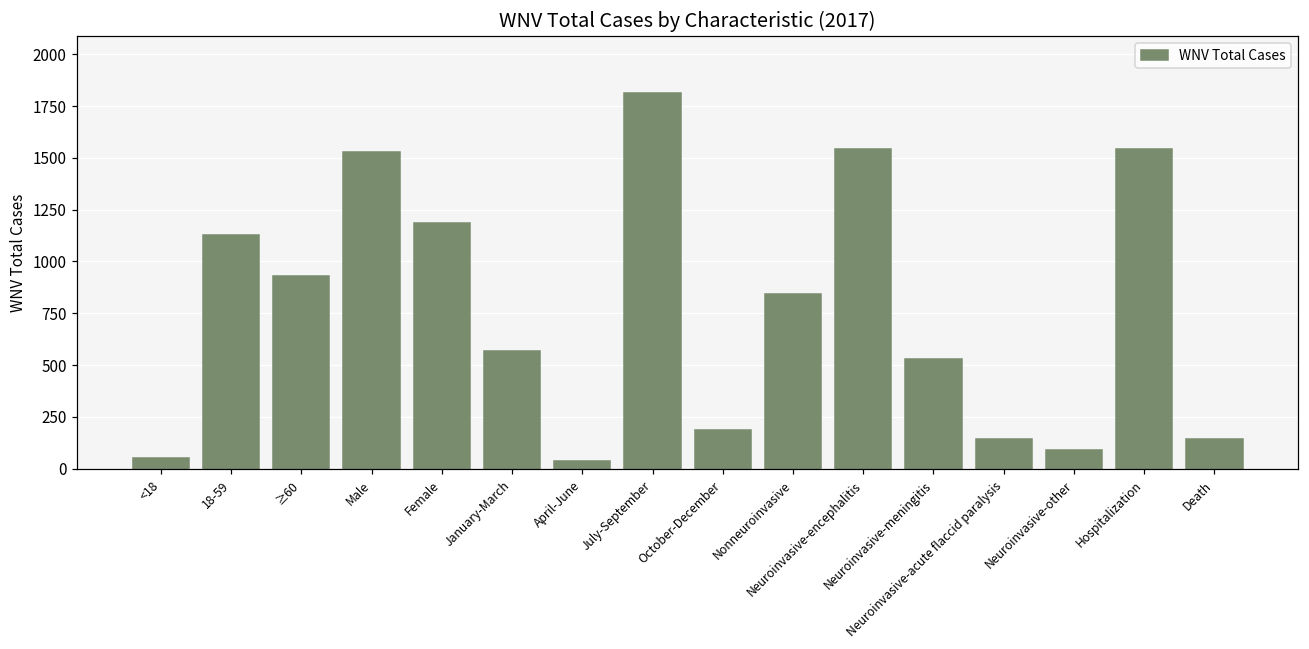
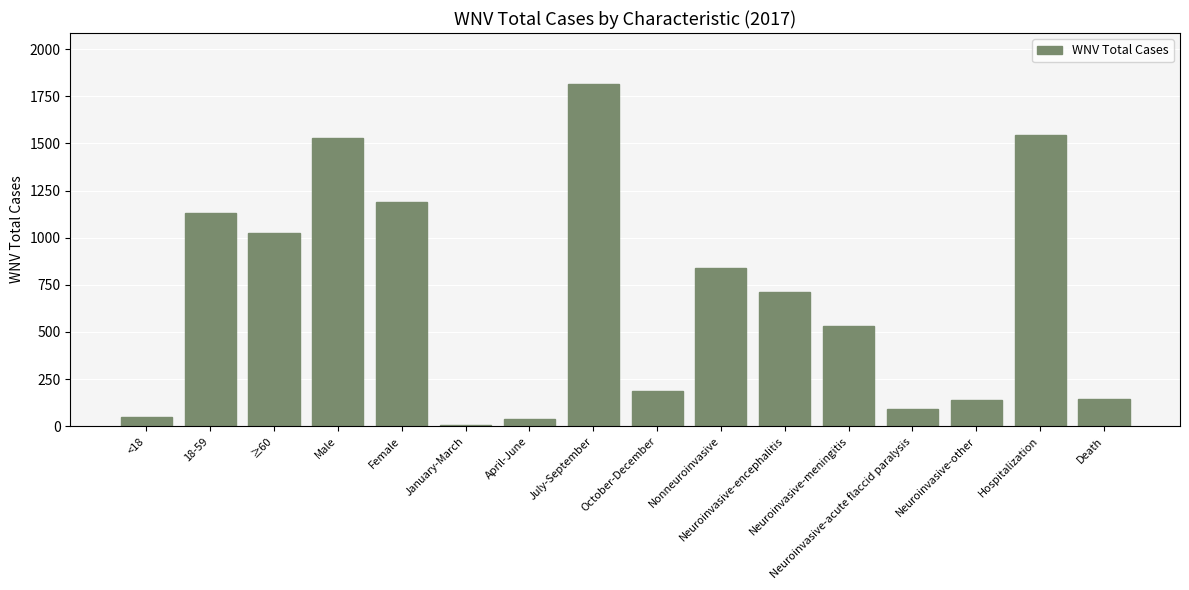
  {
    "<18": 50,
    "18-59": 1130,
-   "≥60": 930,
+   "≥60": 1030,
    "Male": 1530,
    "Female": 1190,
-   "January-March": 570,
+   "January-March": 10,
    "April-June": 40,
    "July-September": 1810,
    "October-December": 190,
    "Nonneuroinvasive": 840,
-   "Neuroinvasive-encephalitis": 1540,
+   "Neuroinvasive-encephalitis": 710,
    "Neuroinvasive-meningitis": 530,
-   "Neuroinvasive-acute flaccid paralysis": 140,
-   "Neuroinvasive-other": 90,
+   "Neuroinvasive-acute flaccid paralysis": 90,
+   "Neuroinvasive-other": 140,
    "Hospitalization": 1550,
    "Death": 150
  }
